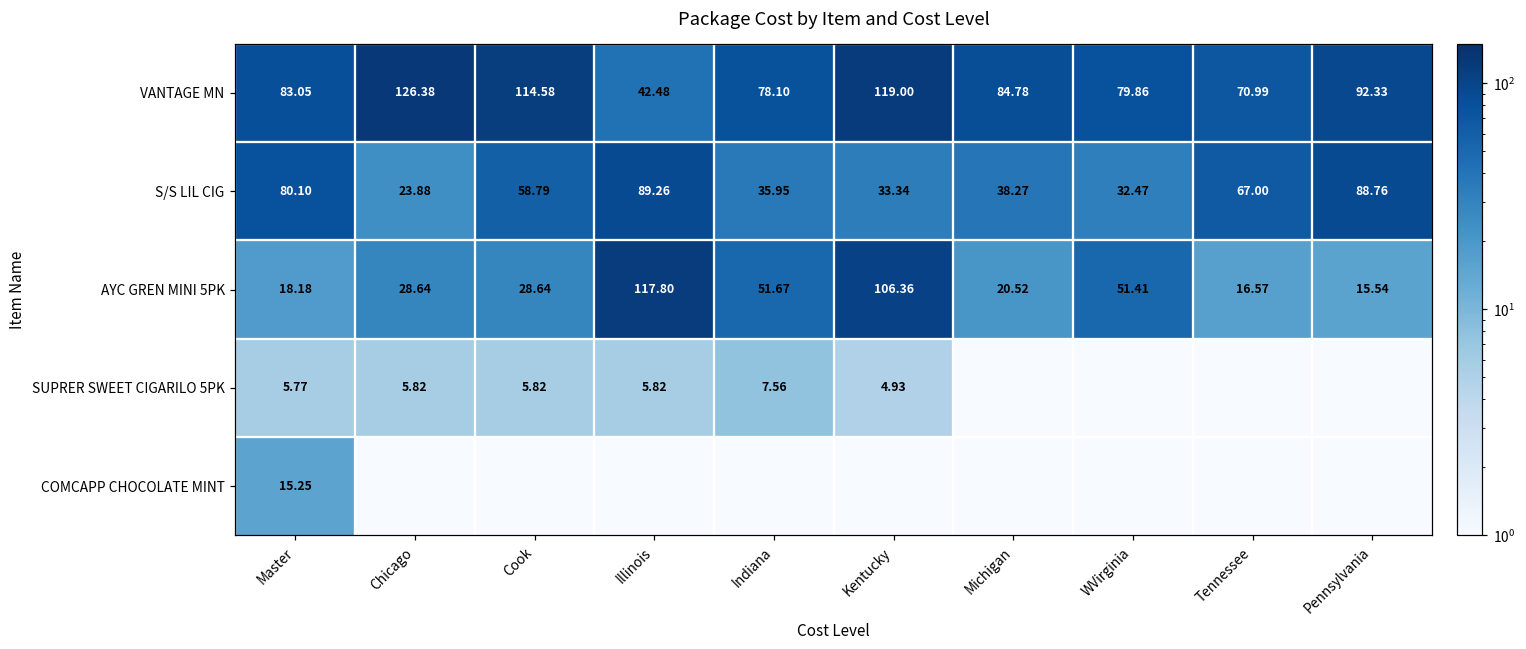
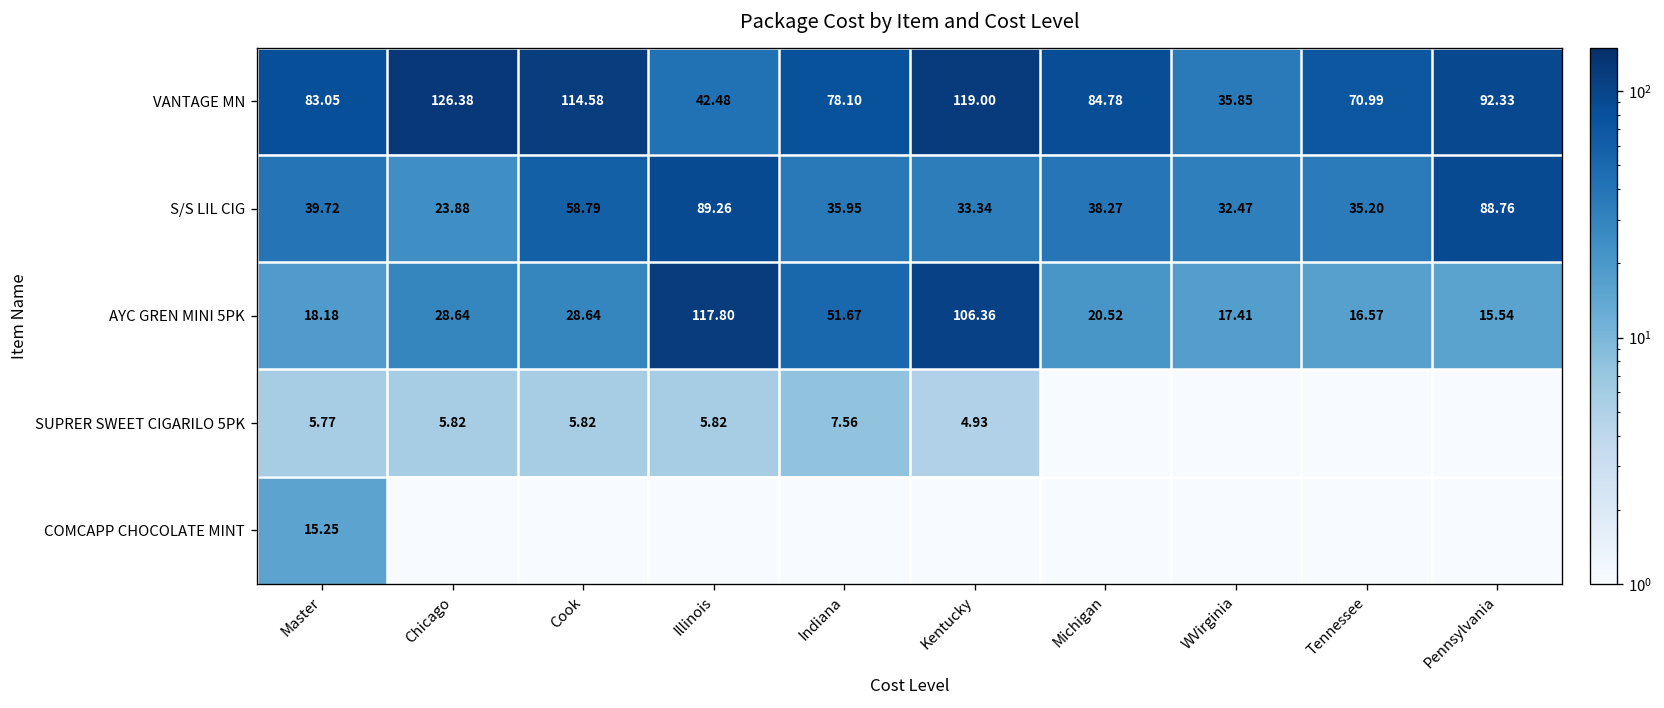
  {
    "VANTAGE MN": {
      "Master": 83.05,
      "Chicago": 126.38,
      "Cook": 114.58,
      "Illinois": 42.48,
      "Indiana": 78.10,
      "Kentucky": 119.00,
      "Michigan": 84.78,
-     "WVirginia": 79.86,
+     "WVirginia": 35.85,
      "Tennessee": 70.99,
      "Pennsylvania": 92.33
    },
    "S/S LIL CIG": {
-     "Master": 80.10,
+     "Master": 39.72,
      "Chicago": 23.88,
      "Cook": 58.79,
      "Illinois": 89.26,
      "Indiana": 35.95,
      "Kentucky": 33.34,
      "Michigan": 38.27,
      "WVirginia": 32.47,
-     "Tennessee": 67.00,
+     "Tennessee": 35.20,
      "Pennsylvania": 88.76
    },
    "AYC GREN MINI 5PK": {
      "Master": 18.18,
      "Chicago": 28.64,
      "Cook": 28.64,
      "Illinois": 117.80,
      "Indiana": 51.67,
      "Kentucky": 106.36,
      "Michigan": 20.52,
-     "WVirginia": 51.41,
+     "WVirginia": 17.41,
      "Tennessee": 16.57,
      "Pennsylvania": 15.54
    },
    "SUPRER SWEET CIGARILO 5PK": {
      "Master": 5.77,
      "Chicago": 5.82,
      "Cook": 5.82,
      "Illinois": 5.82,
      "Indiana": 7.56,
      "Kentucky": 4.93
    },
    "COMCAPP CHOCOLATE MINT": {
      "Master": 15.25
    }
  }
